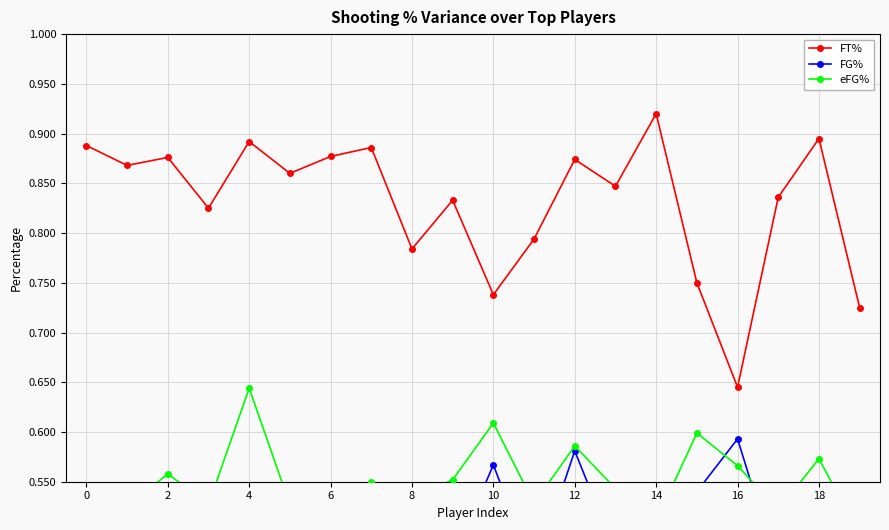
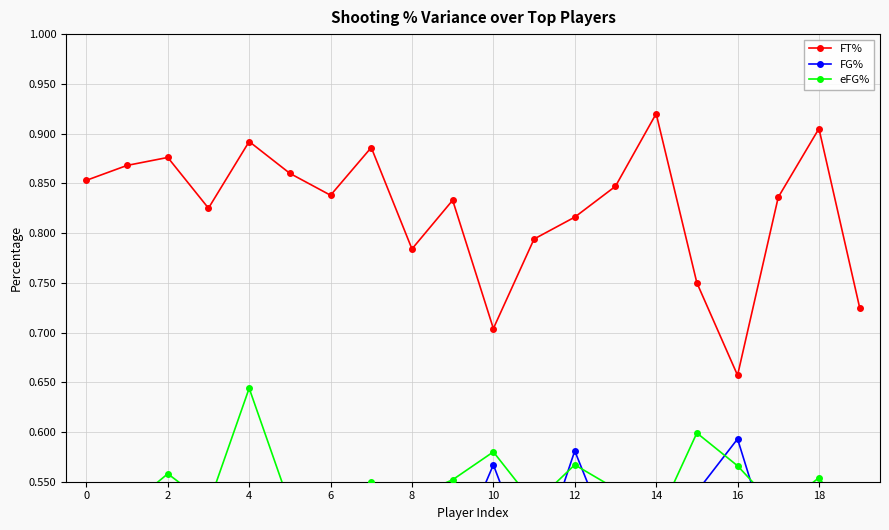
  {
    "FT%": {
-     "0": 0.89,
+     "0": 0.85,
      "2": 0.88,
      "4": 0.89,
-     "6": 0.88,
+     "6": 0.84,
      "8": 0.78,
-     "10": 0.74,
-     "12": 0.87,
+     "10": 0.70,
+     "12": 0.82,
      "14": 0.92,
-     "16": 0.65,
-     "18": 0.90
+     "16": 0.66,
+     "18": 0.91
    },
    "FG%": {
      "10": 0.57,
      "12": 0.58,
      "16": 0.59
    },
    "eFG%": {
      "2": 0.56,
      "4": 0.64,
-     "10": 0.61,
-     "12": 0.59,
+     "10": 0.58,
+     "12": 0.57,
      "16": 0.57,
-     "18": 0.57
+     "18": 0.55
    }
  }
